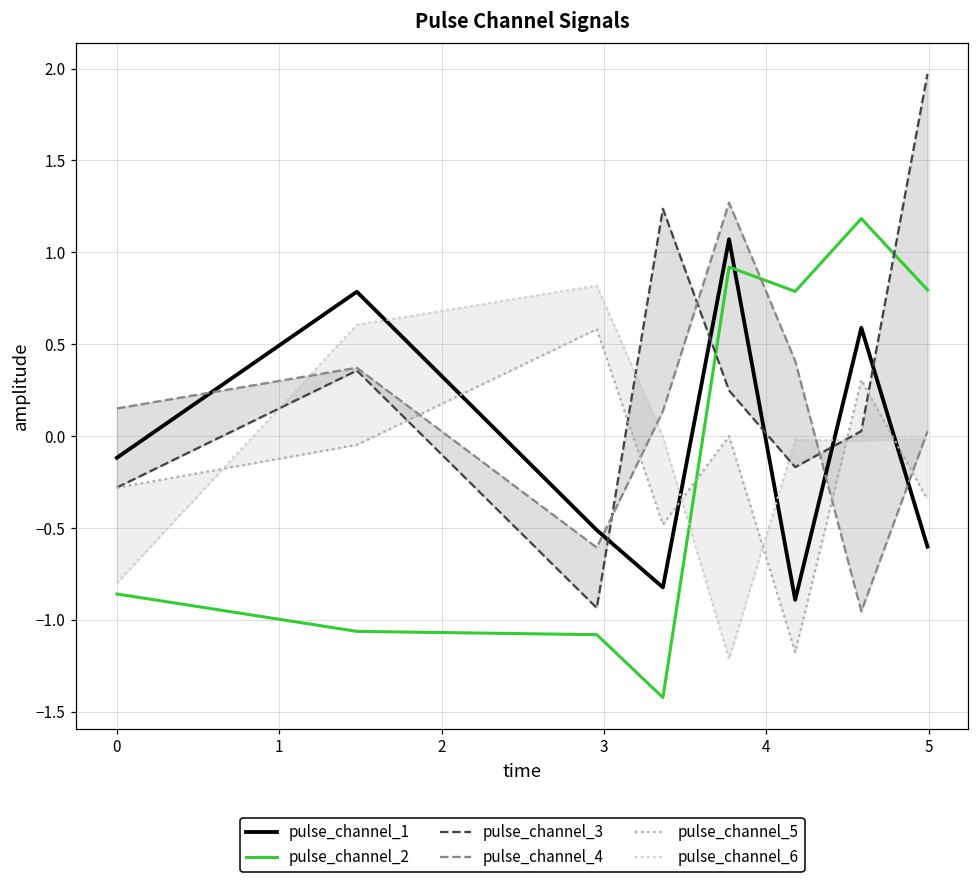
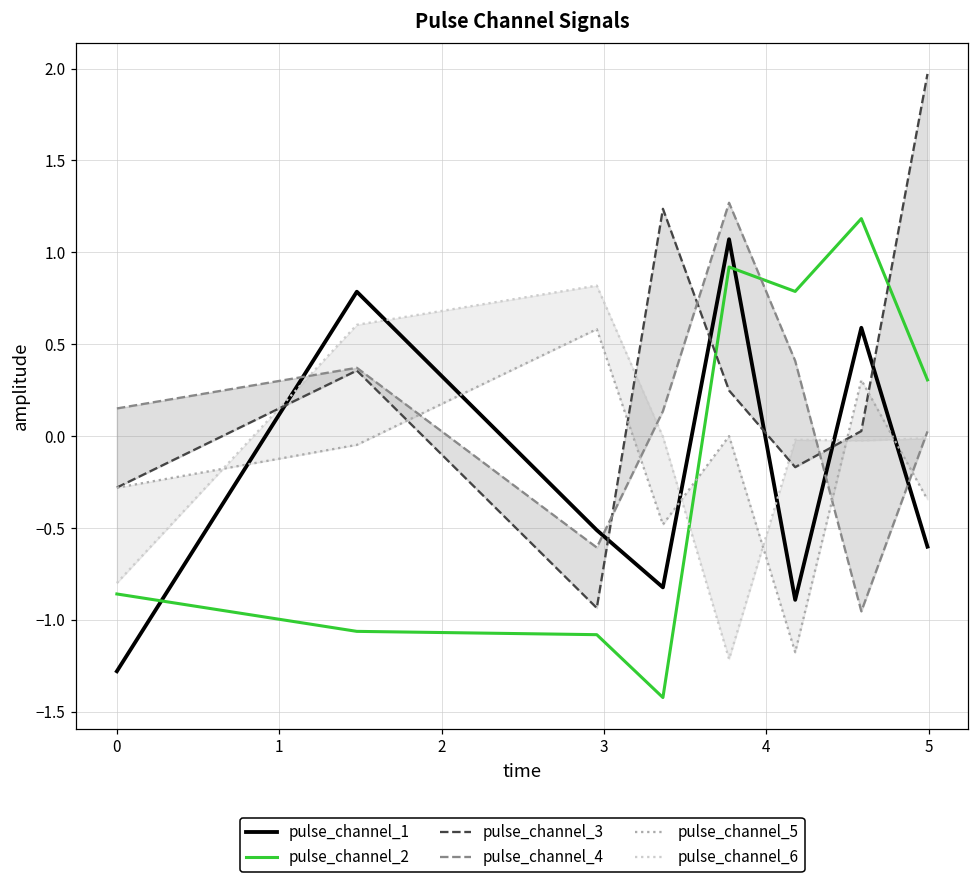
  {
    "pulse_channel_1": {
-     "0": -0.12,
+     "0": -1.28,
      "5": -0.60
    },
    "pulse_channel_2": {
      "0": -0.86,
-     "5": 0.80
+     "5": 0.31
    }
  }
